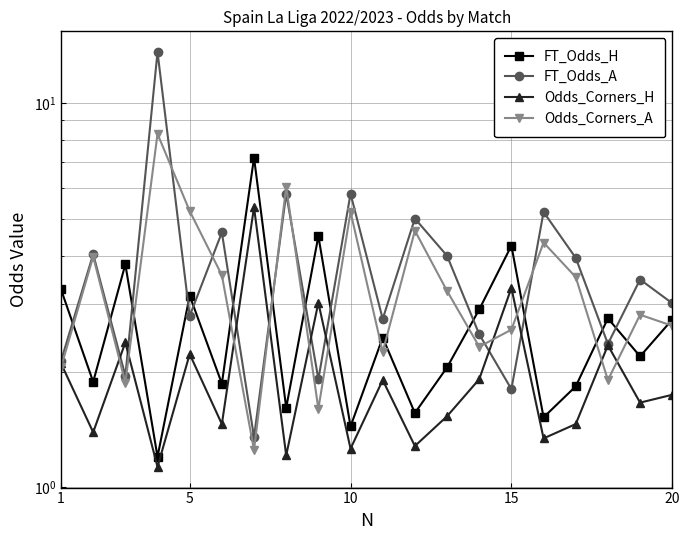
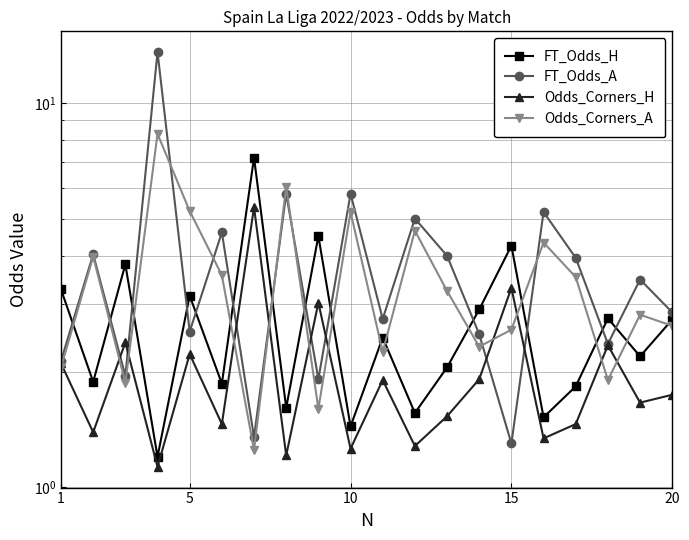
  {
    "FT_Odds_A": {
-     "5": 2.8,
+     "5": 2.5,
      "10": 5.8,
-     "15": 1.8,
-     "20": 3.0
+     "15": 1.3,
+     "20": 2.9
    },
    "Odds_Corners_A": {
      "1": 2.1,
      "5": 5.2,
      "10": 5.2,
      "15": 2.6,
      "20": 2.6
    }
  }
